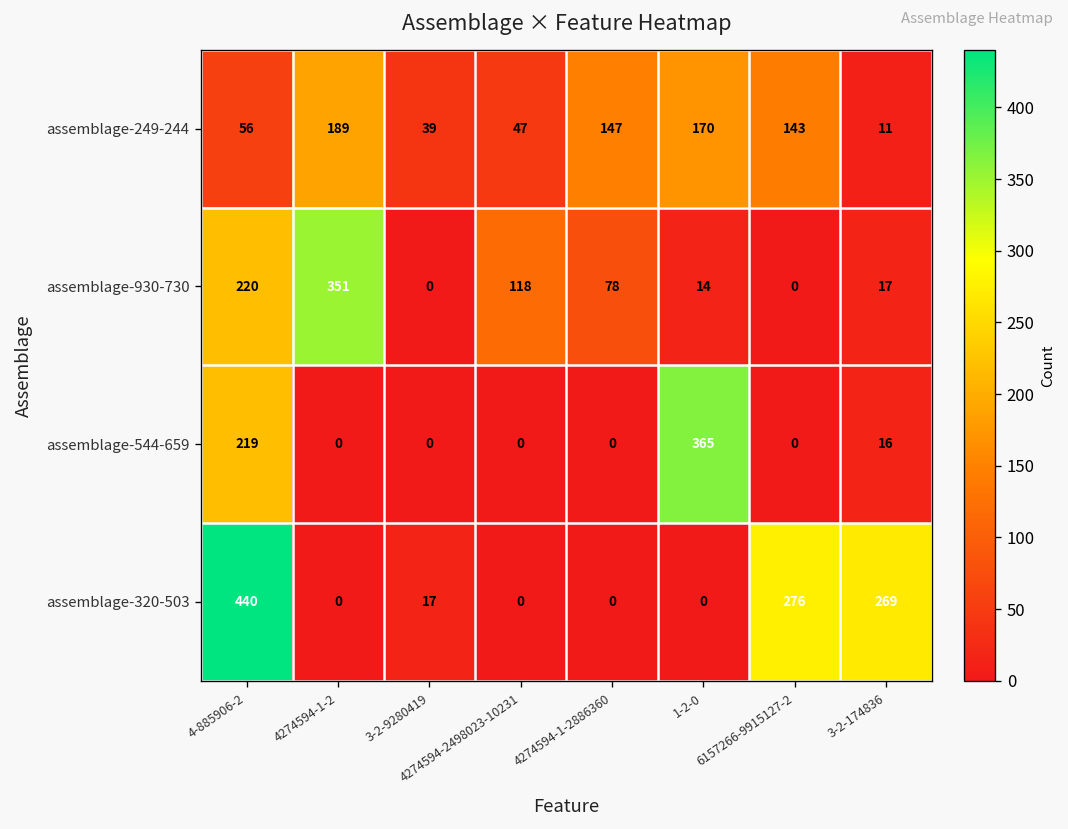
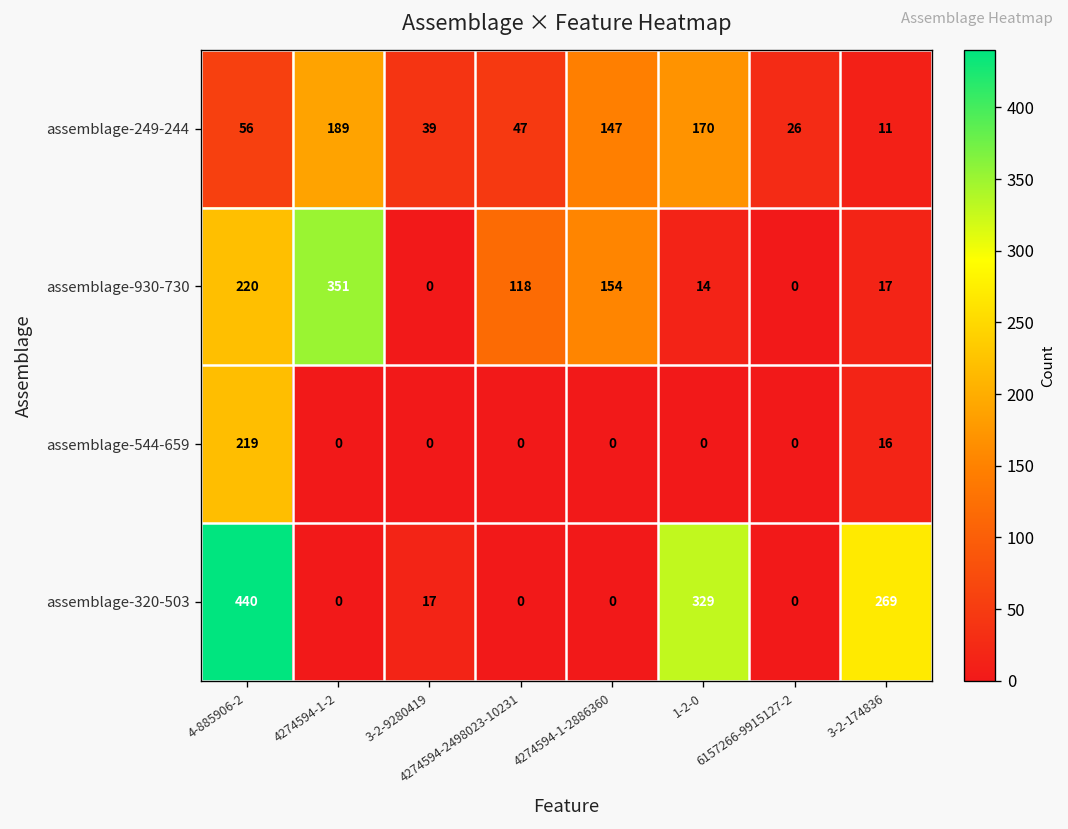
  {
    "assemblage-249-244": {
      "4-885906-2": 56,
      "4274594-1-2": 189,
      "3-2-9280419": 39,
      "4274594-2498023-10231": 47,
      "4274594-1-2886360": 147,
      "1-2-0": 170,
-     "6157266-9915127-2": 143,
+     "6157266-9915127-2": 26,
      "3-2-174836": 11
    },
    "assemblage-930-730": {
      "4-885906-2": 220,
      "4274594-1-2": 351,
      "3-2-9280419": 0,
      "4274594-2498023-10231": 118,
-     "4274594-1-2886360": 78,
+     "4274594-1-2886360": 154,
      "1-2-0": 14,
      "6157266-9915127-2": 0,
      "3-2-174836": 17
    },
    "assemblage-544-659": {
      "4-885906-2": 219,
      "4274594-1-2": 0,
      "3-2-9280419": 0,
      "4274594-2498023-10231": 0,
      "4274594-1-2886360": 0,
-     "1-2-0": 365,
+     "1-2-0": 0,
      "6157266-9915127-2": 0,
      "3-2-174836": 16
    },
    "assemblage-320-503": {
      "4-885906-2": 440,
      "4274594-1-2": 0,
      "3-2-9280419": 17,
      "4274594-2498023-10231": 0,
      "4274594-1-2886360": 0,
-     "1-2-0": 0,
-     "6157266-9915127-2": 276,
+     "1-2-0": 329,
+     "6157266-9915127-2": 0,
      "3-2-174836": 269
    }
  }
